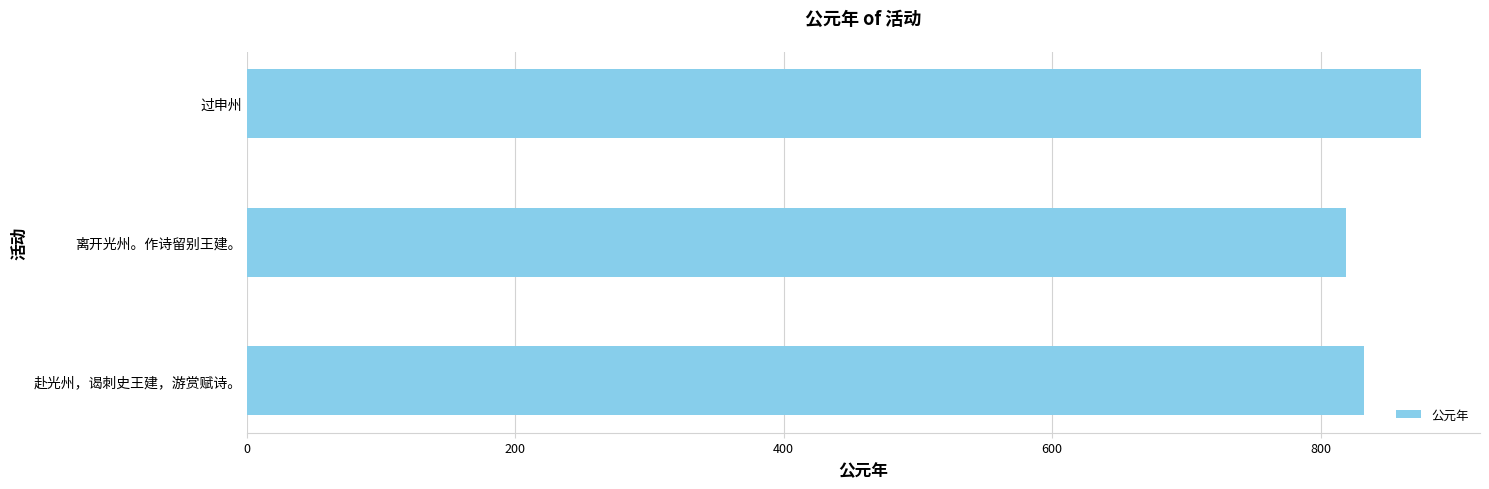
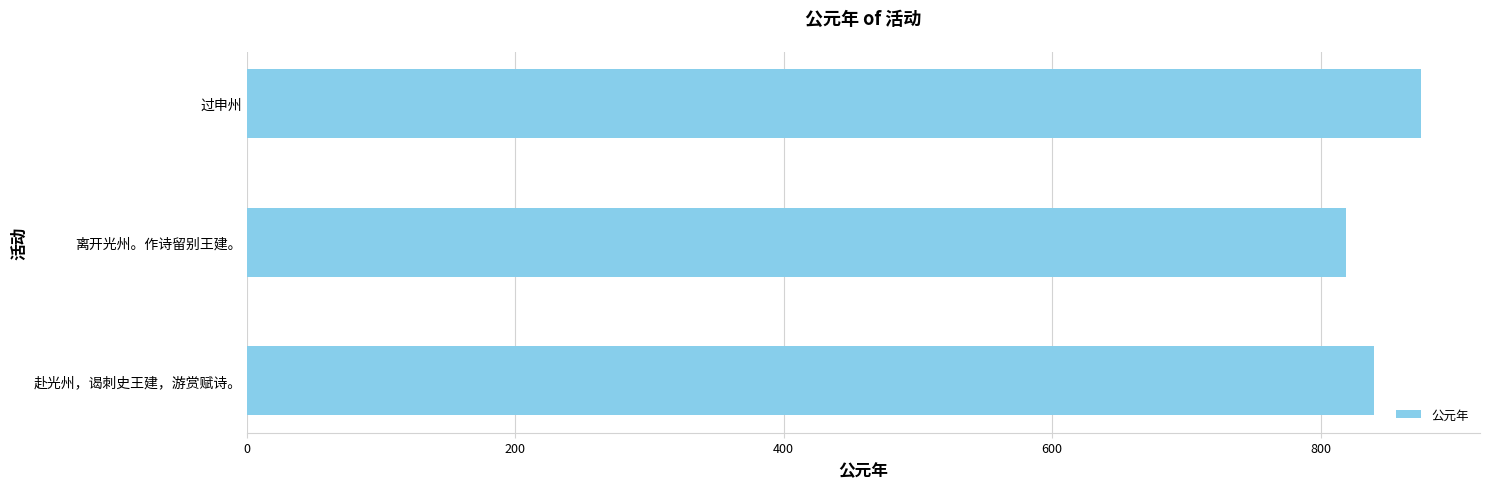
  {
    "过申州": 875,
    "离开光州。作诗留别王建。": 819,
-   "赴光州，谒刺史王建，游赏赋诗。": 832
+   "赴光州，谒刺史王建，游赏赋诗。": 840
  }
